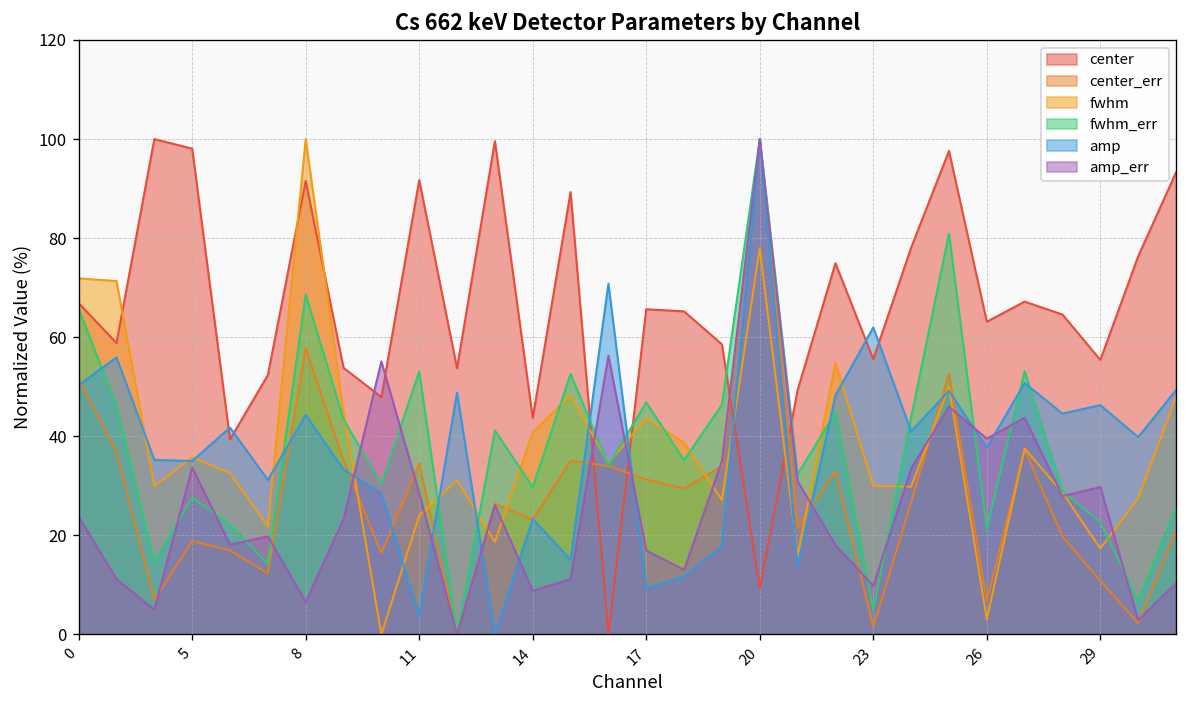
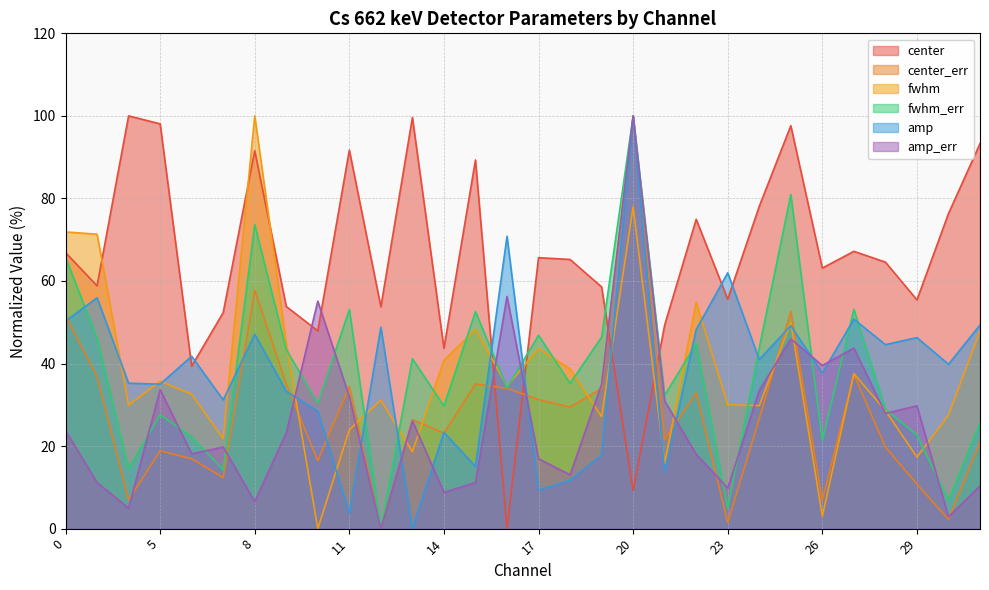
  {
    "fwhm_err": {
      "0": 66,
      "5": 28,
-     "8": 69,
+     "8": 74,
      "11": 53,
      "14": 30,
      "17": 47,
      "23": 5,
      "26": 21,
      "29": 23
    },
    "amp": {
      "0": 50,
      "5": 35,
-     "8": 44,
+     "8": 47,
      "11": 4,
      "17": 9,
      "23": 62,
      "26": 38,
      "29": 46
    },
    "amp_err": {
      "0": 24,
      "5": 34,
      "8": 7,
-     "11": 29,
+     "11": 32,
      "14": 9,
      "17": 17,
      "23": 10,
      "26": 40,
      "29": 30
    }
  }
